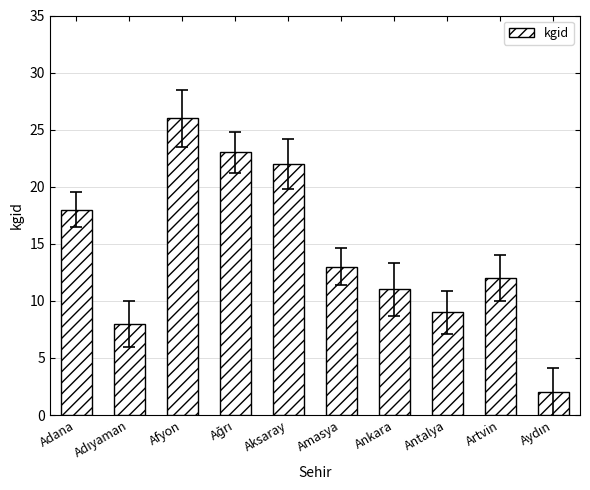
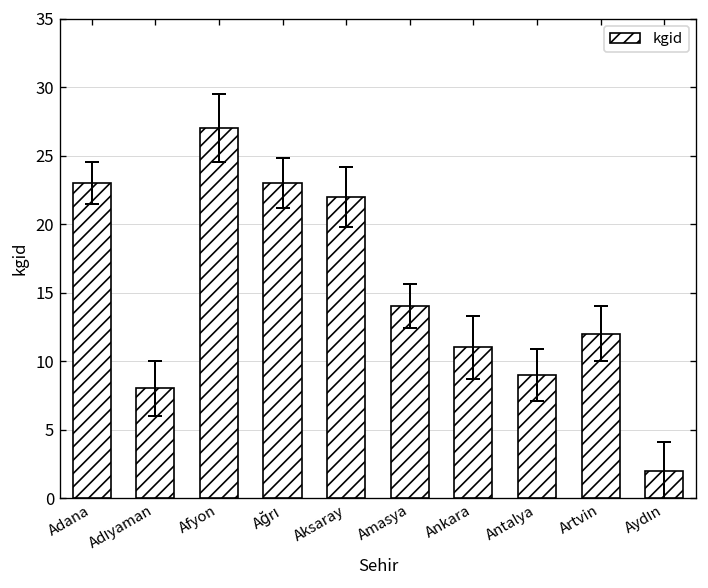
  {
    "kgid": {
-     "Adana": 18,
+     "Adana": 23,
      "Adıyaman": 8,
-     "Afyon": 26,
+     "Afyon": 27,
      "Ağrı": 23,
      "Aksaray": 22,
-     "Amasya": 13,
+     "Amasya": 14,
      "Ankara": 11,
      "Antalya": 9,
      "Artvin": 12,
      "Aydın": 2
    }
  }
